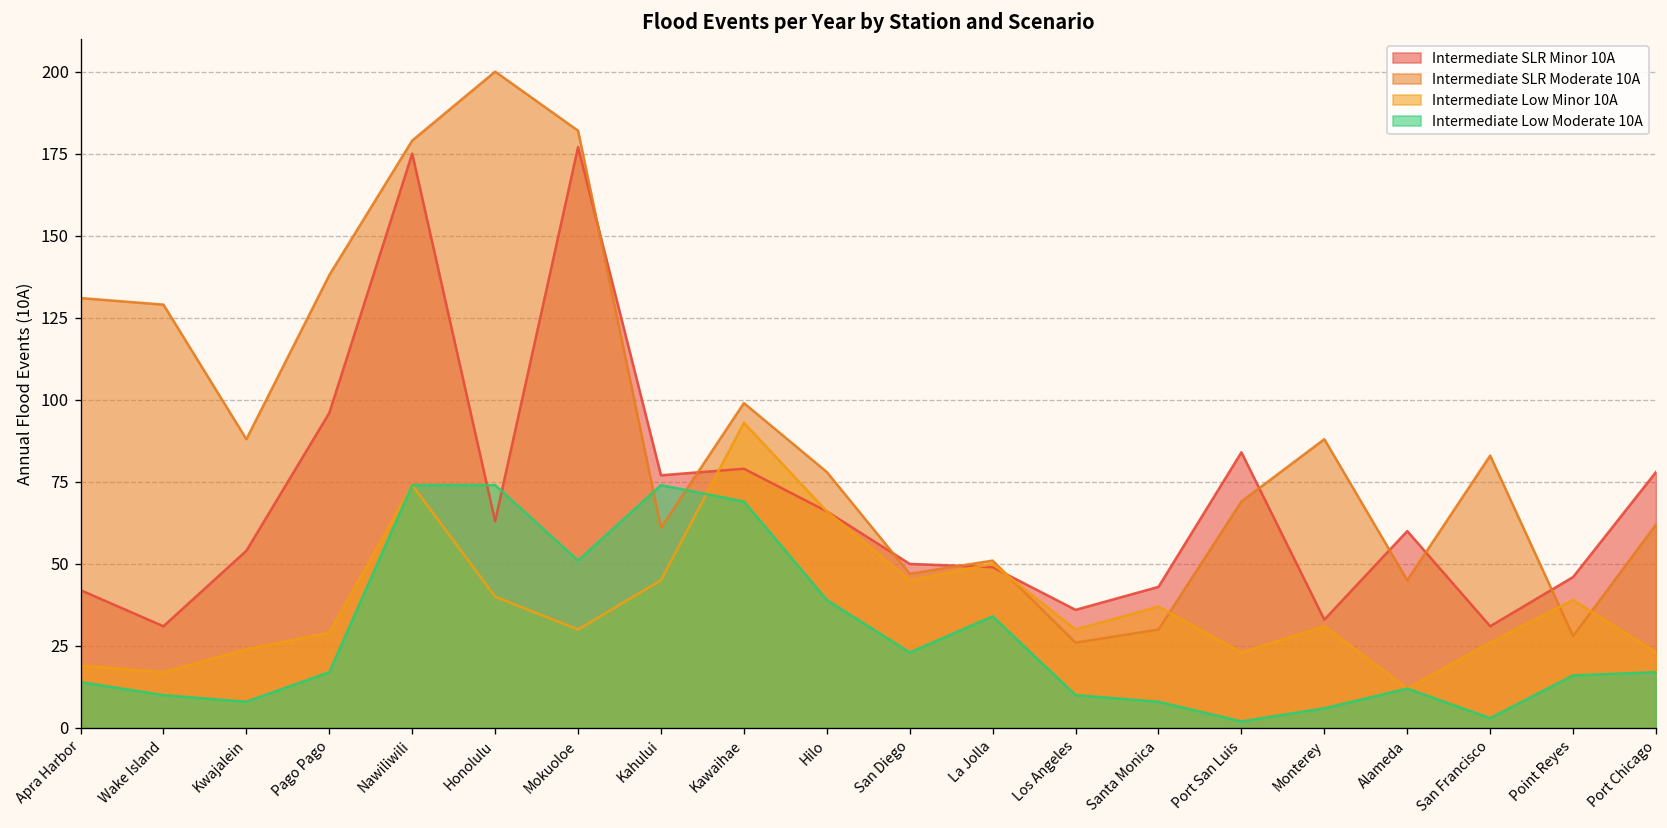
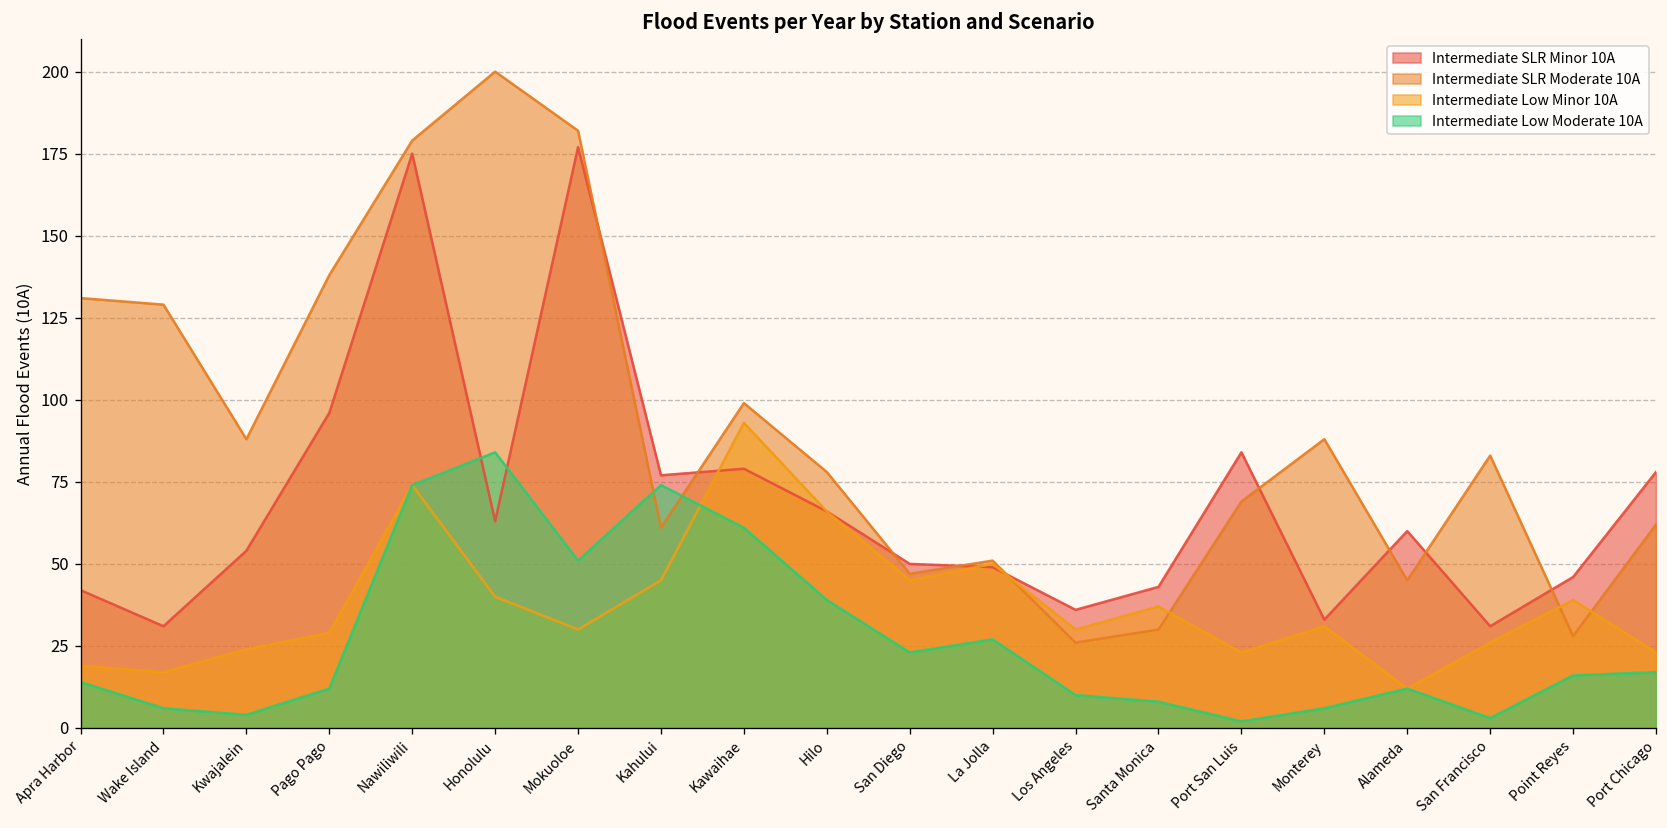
  {
    "Intermediate Low Moderate 10A": {
      "Apra Harbor": 14,
-     "Wake Island": 10,
-     "Kwajalein": 8,
-     "Pago Pago": 17,
-     "Honolulu": 74,
+     "Wake Island": 6,
+     "Kwajalein": 4,
+     "Pago Pago": 12,
+     "Honolulu": 84,
      "Mokuoloe": 51,
      "Kahului": 74,
-     "Kawaihae": 69,
+     "Kawaihae": 61,
      "Hilo": 39,
      "San Diego": 23,
-     "La Jolla": 34,
+     "La Jolla": 27,
      "Los Angeles": 10,
      "Santa Monica": 8,
      "Port San Luis": 2,
      "Monterey": 6,
      "San Francisco": 3,
      "Point Reyes": 16,
      "Port Chicago": 17
    }
  }
